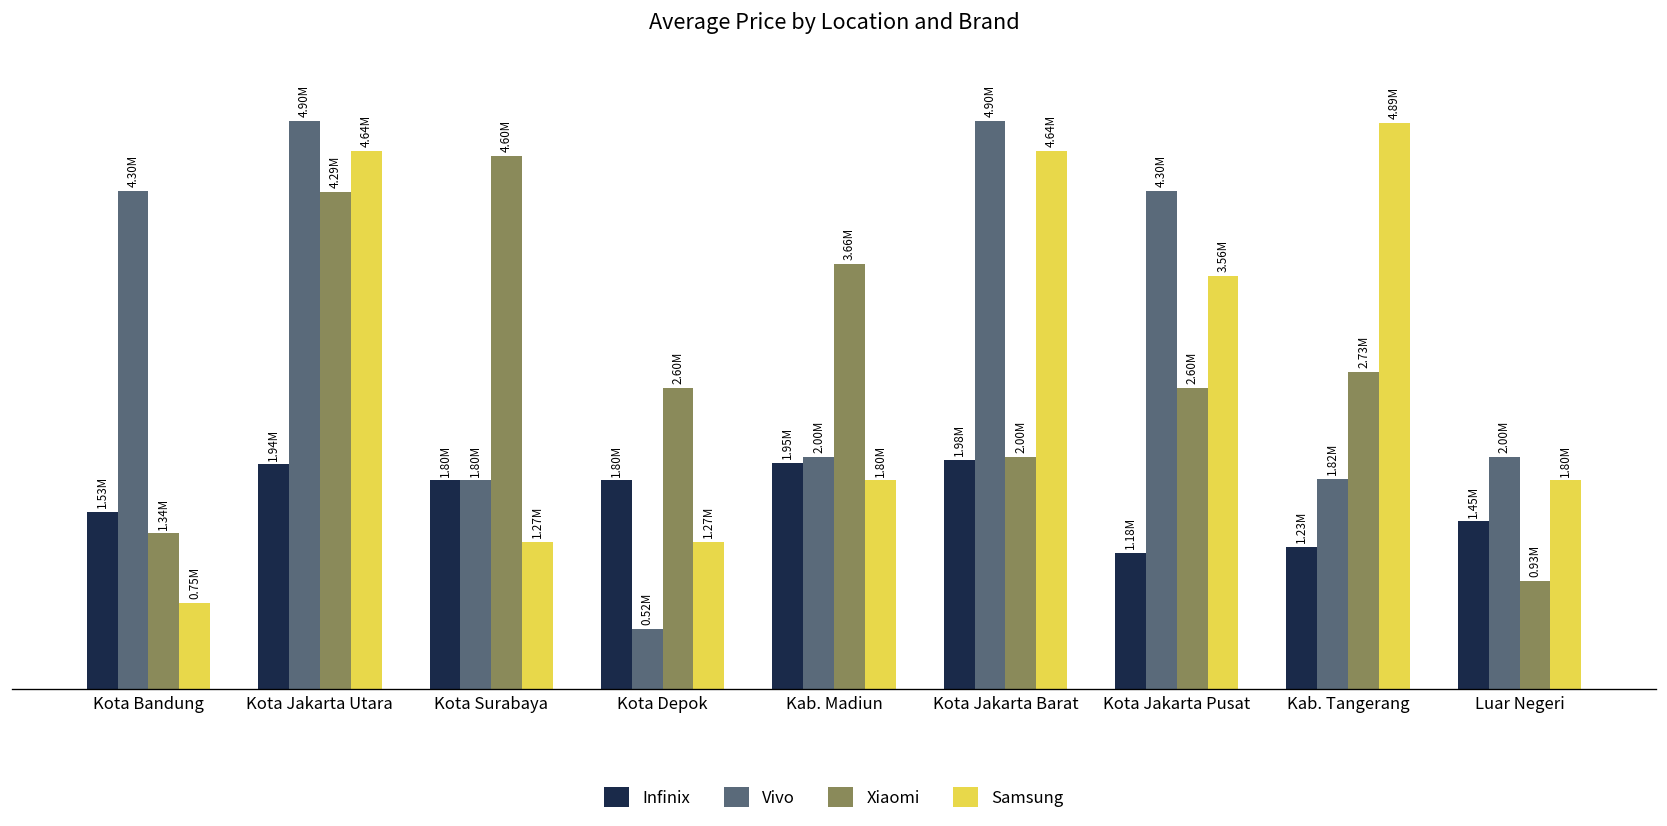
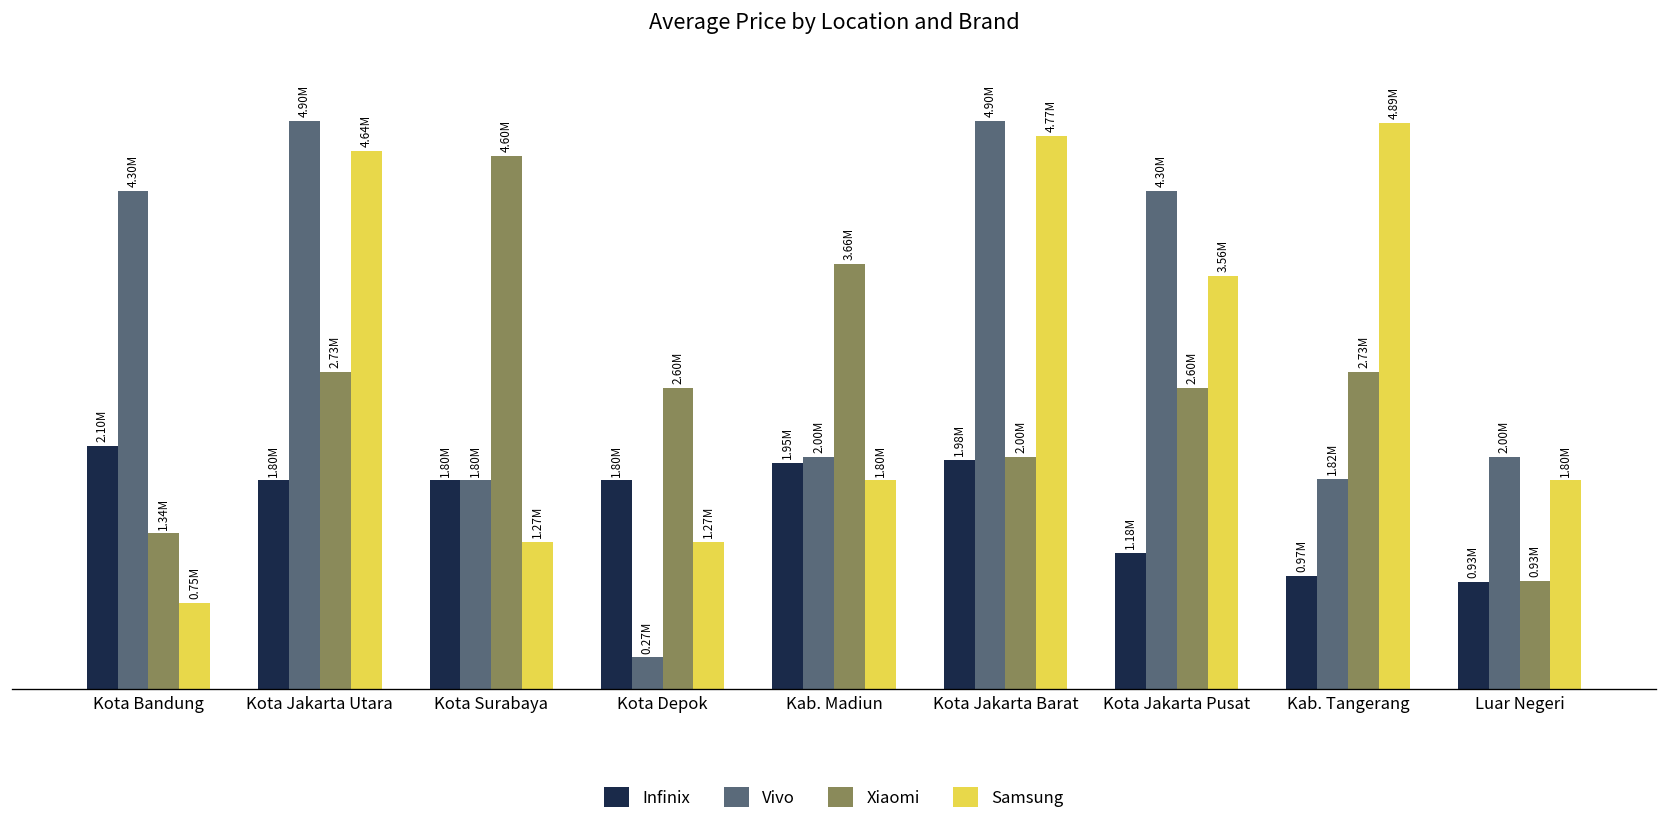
  {
    "Infinix": {
-     "Kota Bandung": "1.53M",
-     "Kota Jakarta Utara": "1.94M",
+     "Kota Bandung": "2.10M",
+     "Kota Jakarta Utara": "1.80M",
      "Kota Surabaya": "1.80M",
      "Kota Depok": "1.80M",
      "Kab. Madiun": "1.95M",
      "Kota Jakarta Barat": "1.98M",
      "Kota Jakarta Pusat": "1.18M",
-     "Kab. Tangerang": "1.23M",
-     "Luar Negeri": "1.45M"
+     "Kab. Tangerang": "0.97M",
+     "Luar Negeri": "0.93M"
    },
    "Vivo": {
      "Kota Bandung": "4.30M",
      "Kota Jakarta Utara": "4.90M",
      "Kota Surabaya": "1.80M",
-     "Kota Depok": "0.52M",
+     "Kota Depok": "0.27M",
      "Kab. Madiun": "2.00M",
      "Kota Jakarta Barat": "4.90M",
      "Kota Jakarta Pusat": "4.30M",
      "Kab. Tangerang": "1.82M",
      "Luar Negeri": "2.00M"
    },
    "Xiaomi": {
      "Kota Bandung": "1.34M",
-     "Kota Jakarta Utara": "4.29M",
+     "Kota Jakarta Utara": "2.73M",
      "Kota Surabaya": "4.60M",
      "Kota Depok": "2.60M",
      "Kab. Madiun": "3.66M",
      "Kota Jakarta Barat": "2.00M",
      "Kota Jakarta Pusat": "2.60M",
      "Kab. Tangerang": "2.73M",
      "Luar Negeri": "0.93M"
    },
    "Samsung": {
      "Kota Bandung": "0.75M",
      "Kota Jakarta Utara": "4.64M",
      "Kota Surabaya": "1.27M",
      "Kota Depok": "1.27M",
      "Kab. Madiun": "1.80M",
-     "Kota Jakarta Barat": "4.64M",
+     "Kota Jakarta Barat": "4.77M",
      "Kota Jakarta Pusat": "3.56M",
      "Kab. Tangerang": "4.89M",
      "Luar Negeri": "1.80M"
    }
  }
